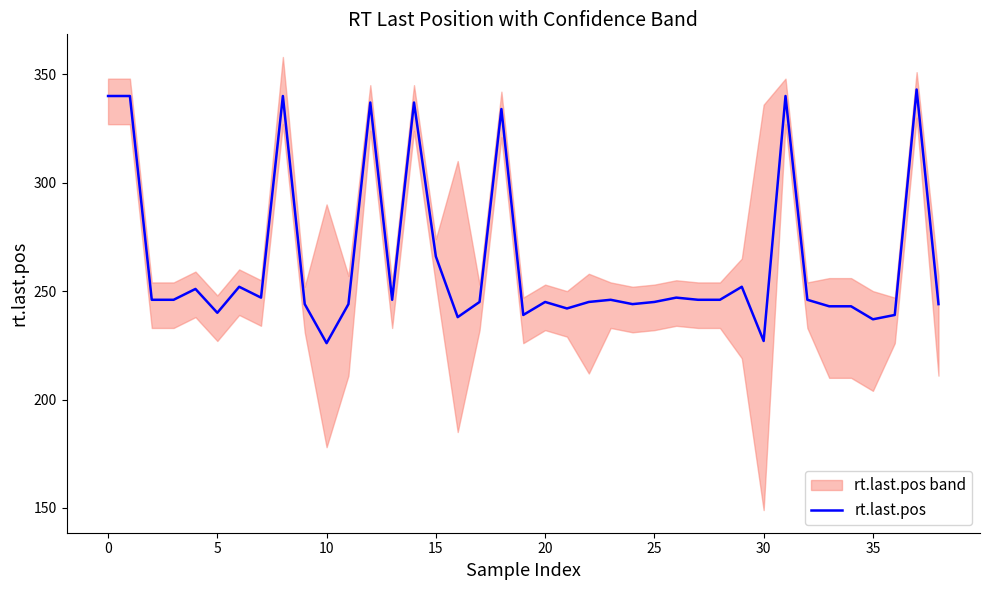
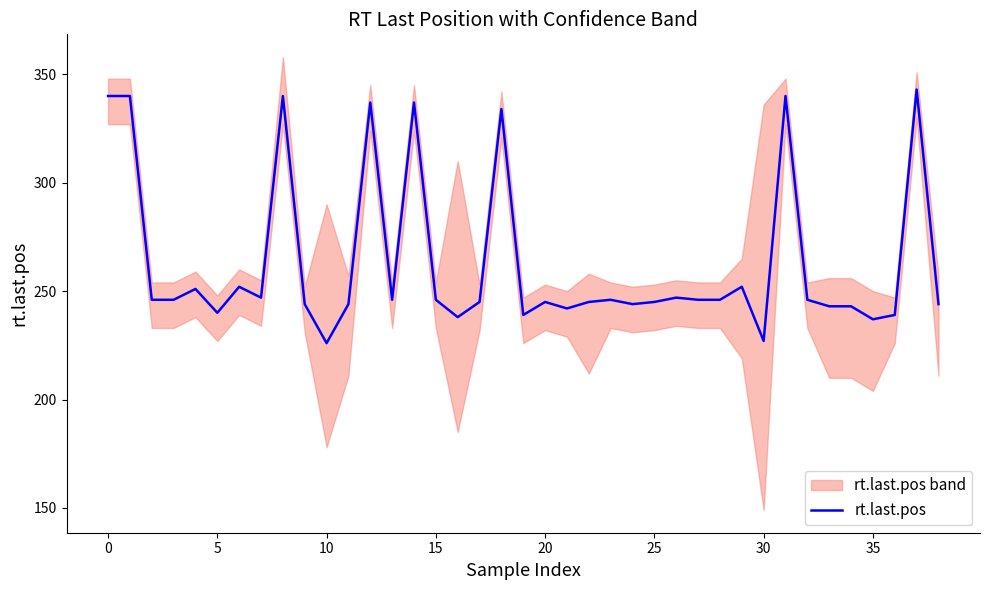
  {
    "rt.last.pos": {
      "0": 340,
      "5": 240,
      "10": 226,
-     "15": 266,
+     "15": 246,
      "20": 245,
      "25": 245,
      "30": 227,
      "35": 237
    }
  }
